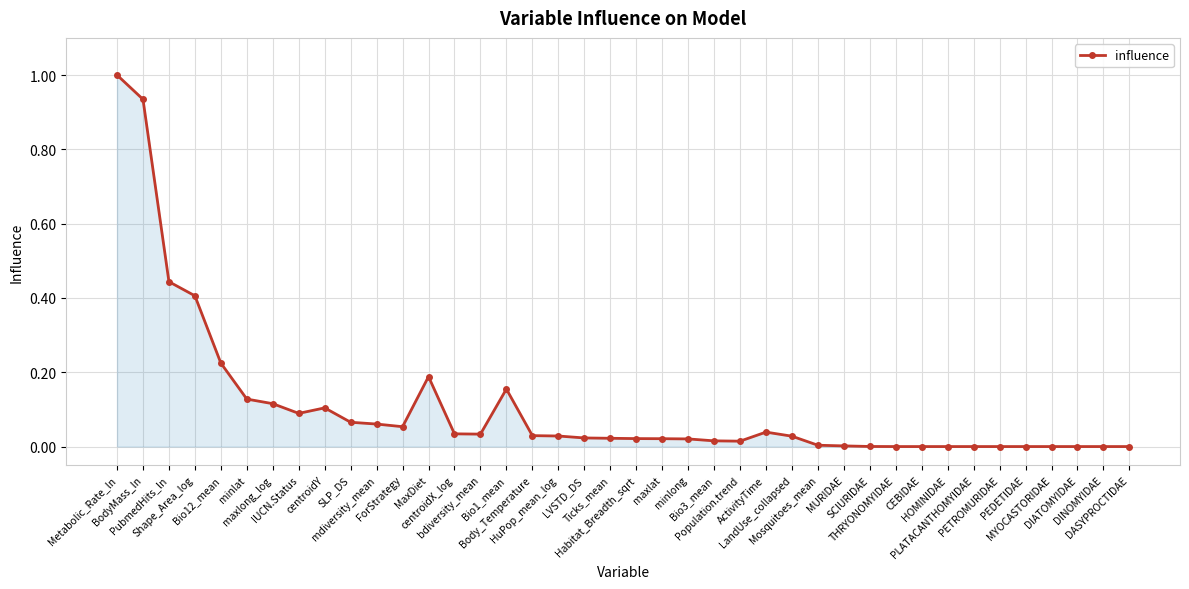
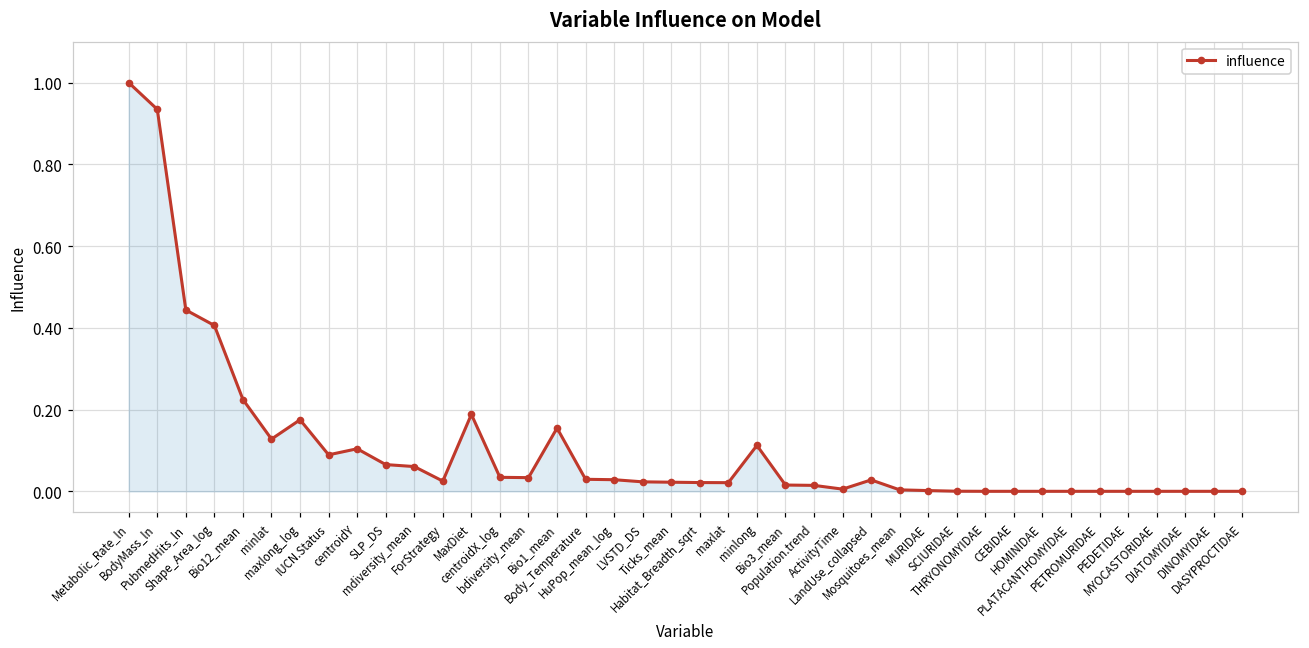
  {
    "Metabolic_Rate_ln": 1.00,
    "BodyMass_ln": 0.93,
    "PubmedHits_ln": 0.44,
    "Shape_Area_log": 0.41,
    "Bio12_mean": 0.22,
    "minlat": 0.13,
-   "maxlong_log": 0.12,
+   "maxlong_log": 0.18,
    "IUCN.Status": 0.09,
    "centroidY": 0.10,
    "SLP_DS": 0.07,
    "mdiversity_mean": 0.06,
-   "ForStrategy": 0.05,
+   "ForStrategy": 0.02,
    "MaxDiet": 0.19,
    "centroidX_log": 0.03,
    "bdiversity_mean": 0.03,
    "Bio1_mean": 0.15,
    "Body_Temperature": 0.03,
    "HuPop_mean_log": 0.03,
    "LVSTD_DS": 0.02,
    "Ticks_mean": 0.02,
    "Habitat_Breadth_sqrt": 0.02,
    "maxlat": 0.02,
-   "minlong": 0.02,
+   "minlong": 0.11,
    "Bio3_mean": 0.02,
    "Population.trend": 0.01,
-   "ActivityTime": 0.04,
+   "ActivityTime": 0.01,
    "LandUse_collapsed": 0.03,
    "Mosquitoes_mean": 0.00,
    "MURIDAE": 0.00,
    "SCIURIDAE": 0.00,
    "THRYONOMYIDAE": 0.00,
    "CEBIDAE": 0.00,
    "HOMINIDAE": 0.00,
    "PLATACANTHOMYIDAE": 0.00,
    "PETROMURIDAE": 0.00,
    "PEDETIDAE": 0.00,
    "MYOCASTORIDAE": 0.00,
    "DIATOMYIDAE": 0.00,
    "DINOMYIDAE": 0.00,
    "DASYPROCTIDAE": 0.00
  }
